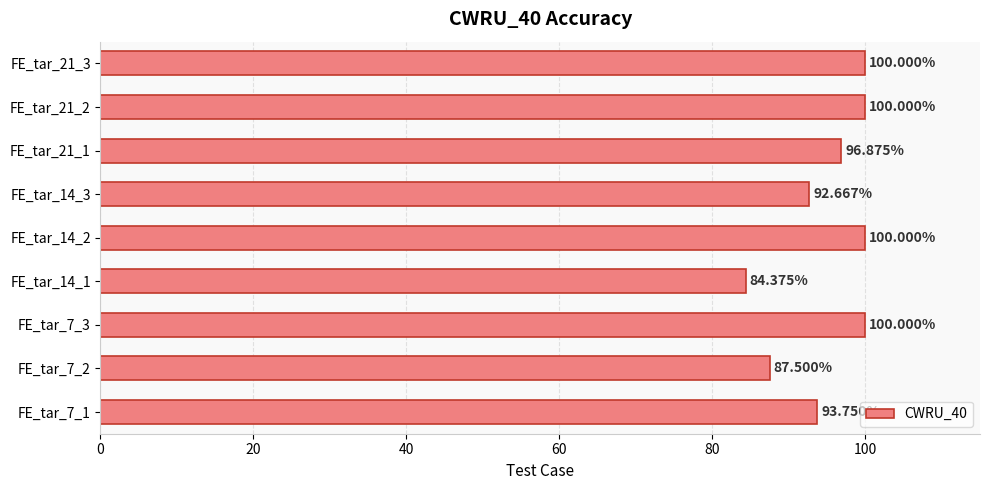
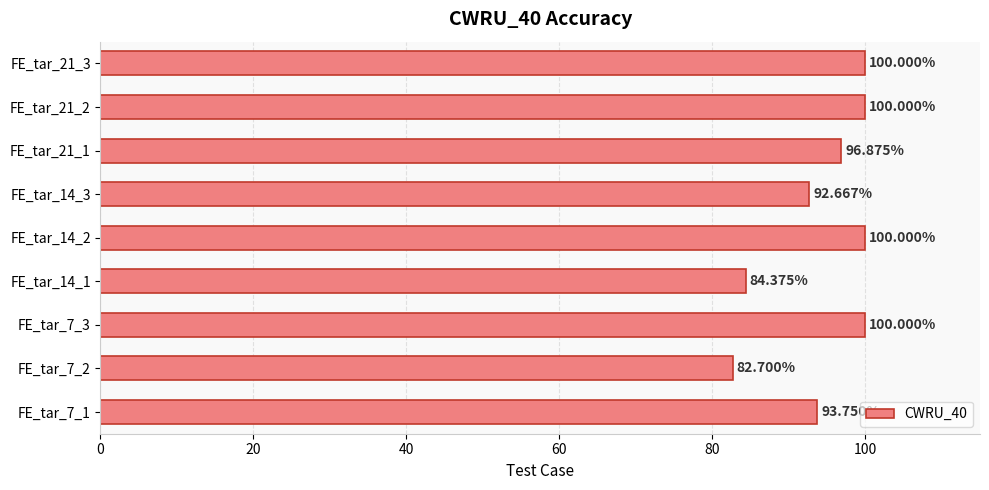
  {
    "FE_tar_21_3": "100.000%",
    "FE_tar_21_2": "100.000%",
    "FE_tar_21_1": "96.875%",
    "FE_tar_14_3": "92.667%",
    "FE_tar_14_2": "100.000%",
    "FE_tar_14_1": "84.375%",
    "FE_tar_7_3": "100.000%",
-   "FE_tar_7_2": "87.500%"
+   "FE_tar_7_2": "82.700%"
  }
